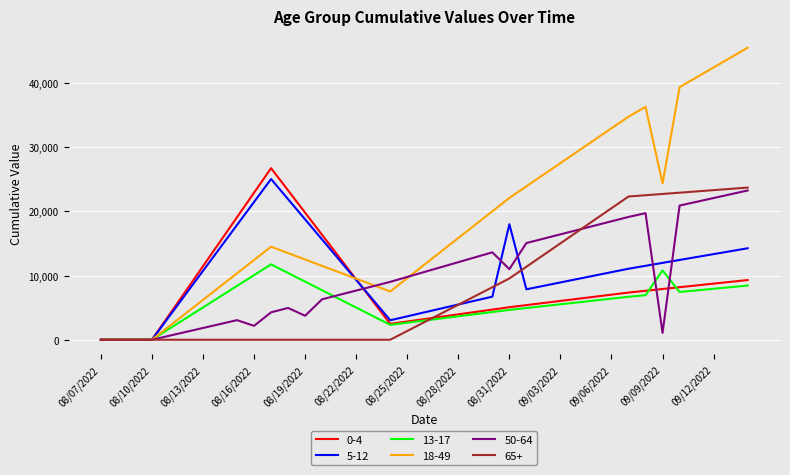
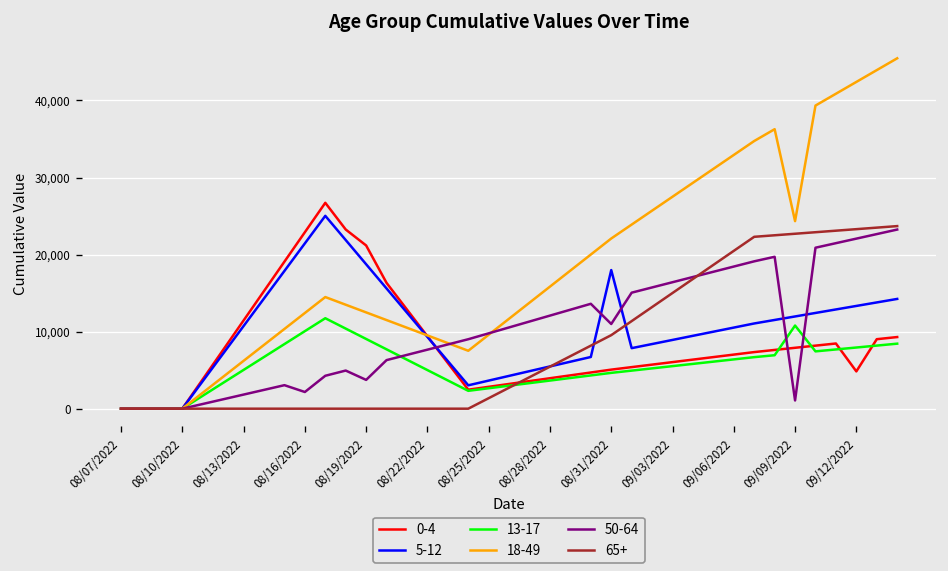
  {
    "0-4": {
      "08/13/2022": "11,000",
      "08/16/2022": "23,000",
-     "08/19/2022": "20,000",
+     "08/19/2022": "21,000",
      "08/31/2022": "5,000",
      "09/03/2022": "6,000",
      "09/06/2022": "7,000",
      "09/09/2022": "8,000",
-     "09/12/2022": "9,000"
+     "09/12/2022": "5,000"
    },
    "5-12": {
      "08/13/2022": "11,000",
      "08/16/2022": "21,000",
      "08/19/2022": "19,000",
      "08/25/2022": "4,000",
      "08/31/2022": "18,000",
      "09/03/2022": "9,000",
      "09/06/2022": "11,000",
      "09/09/2022": "12,000",
      "09/12/2022": "13,000"
    },
    "13-17": {
      "08/13/2022": "5,000",
      "08/16/2022": "10,000",
      "08/19/2022": "9,000",
      "08/22/2022": "5,000",
      "08/31/2022": "5,000",
      "09/03/2022": "6,000",
      "09/06/2022": "6,000",
      "09/09/2022": "11,000",
      "09/12/2022": "8,000"
    },
    "18-49": {
      "08/13/2022": "6,000",
      "08/16/2022": "12,000",
      "08/19/2022": "12,000",
      "08/28/2022": "16,000",
      "08/31/2022": "22,000",
      "09/03/2022": "28,000",
      "09/06/2022": "33,000",
      "09/09/2022": "24,000",
      "09/12/2022": "42,000"
    },
    "50-64": {
      "08/13/2022": "2,000",
      "08/16/2022": "2,000",
      "08/19/2022": "4,000",
      "08/22/2022": "8,000",
      "08/28/2022": "12,000",
      "08/31/2022": "11,000",
      "09/03/2022": "16,000",
      "09/06/2022": "18,000",
      "09/09/2022": "1,000",
      "09/12/2022": "22,000"
    },
    "65+": {
      "08/13/2022": "0",
      "08/16/2022": "0",
      "08/19/2022": "0",
      "08/22/2022": "0",
      "08/25/2022": "1,000",
      "08/31/2022": "10,000",
      "09/03/2022": "15,000",
      "09/06/2022": "20,000",
      "09/09/2022": "23,000",
      "09/12/2022": "23,000"
    }
  }
